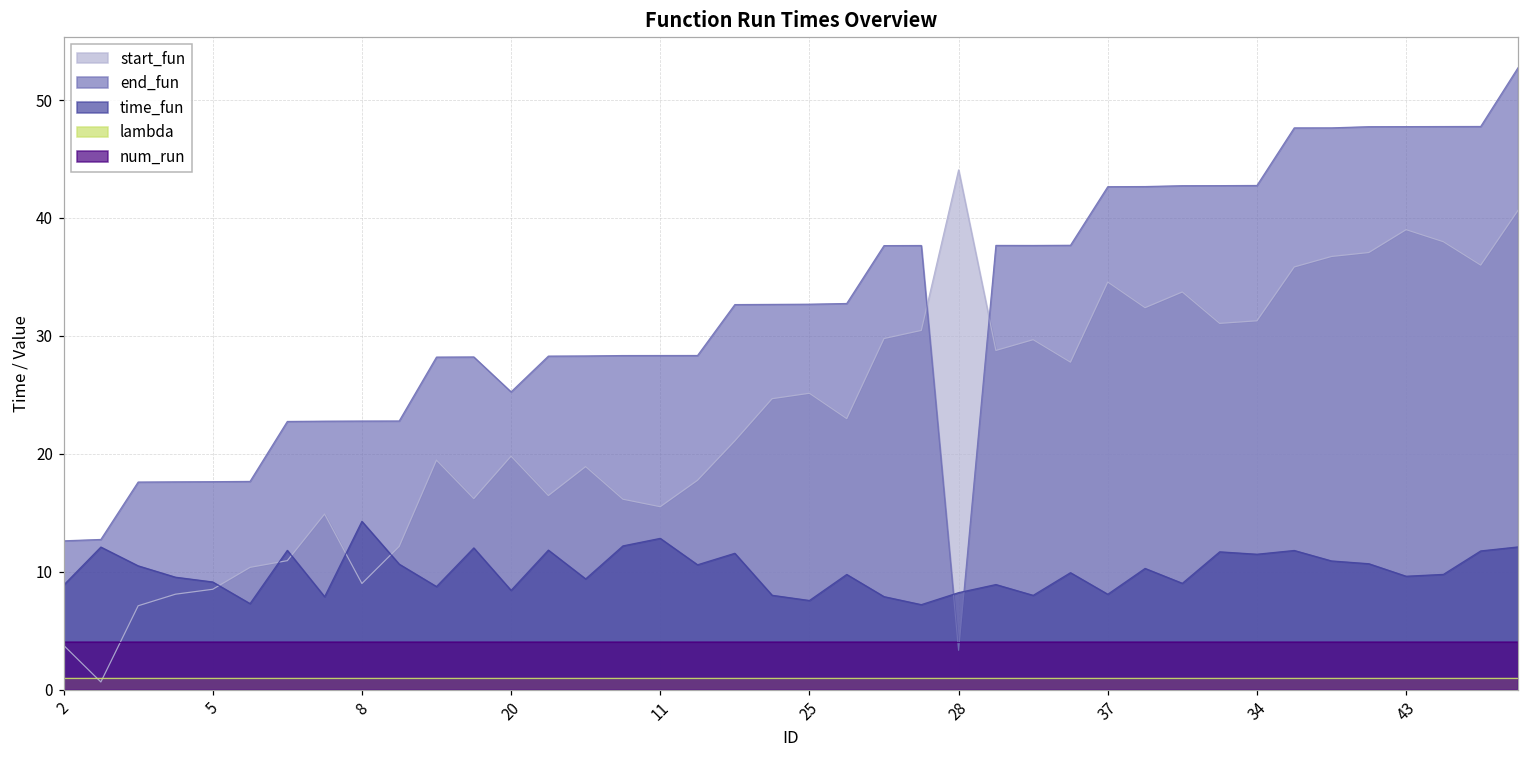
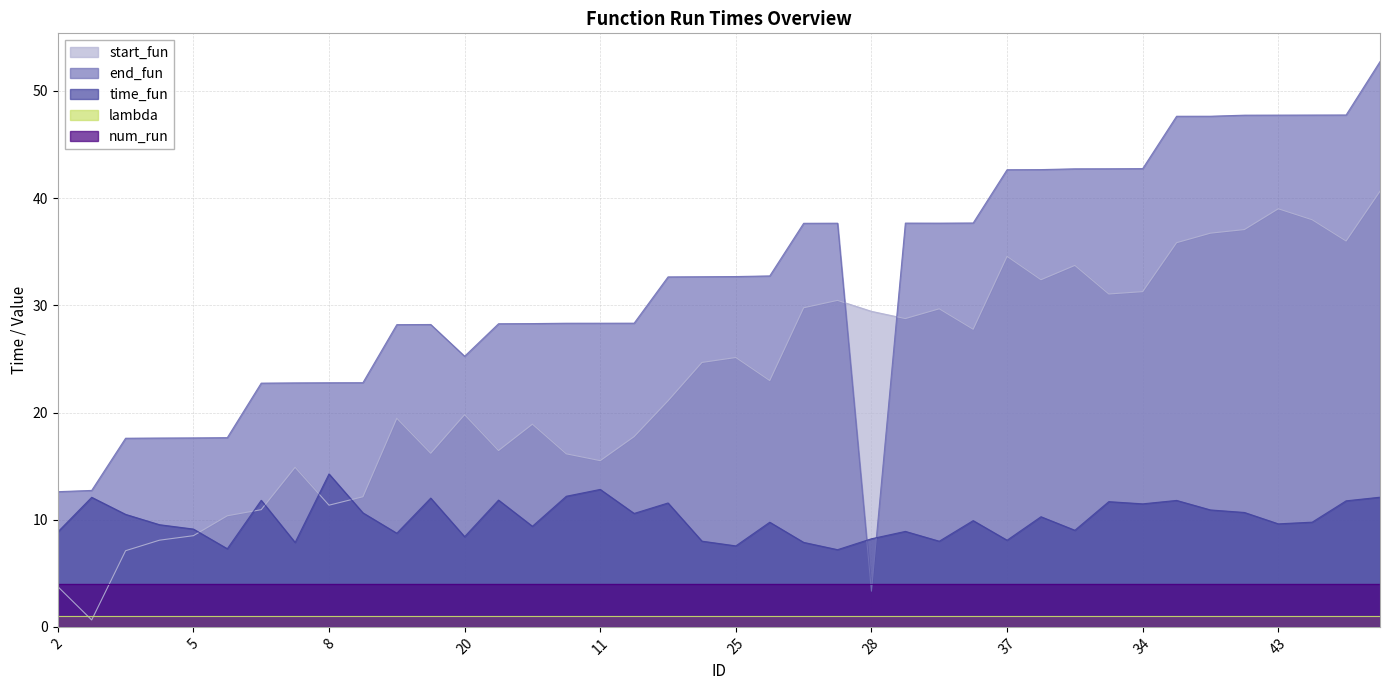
  {
    "start_fun": {
-     "8": 9.0,
+     "8": 11.4,
      "20": 19.8,
-     "28": 44.1,
+     "28": 29.4,
      "43": 39.0
    },
    "end_fun": {
      "8": 22.8,
      "20": 25.2,
      "28": 3.3,
      "43": 47.7
    },
    "time_fun": {
      "8": 14.3,
      "20": 8.4,
      "28": 8.2,
      "43": 9.6
    },
    "lambda": {
      "8": 1.0,
      "20": 1.0,
      "28": 1.0,
      "43": 1.0
    },
    "num_run": {
      "8": 4.0,
      "20": 4.0,
      "28": 4.0,
      "43": 4.0
    }
  }
